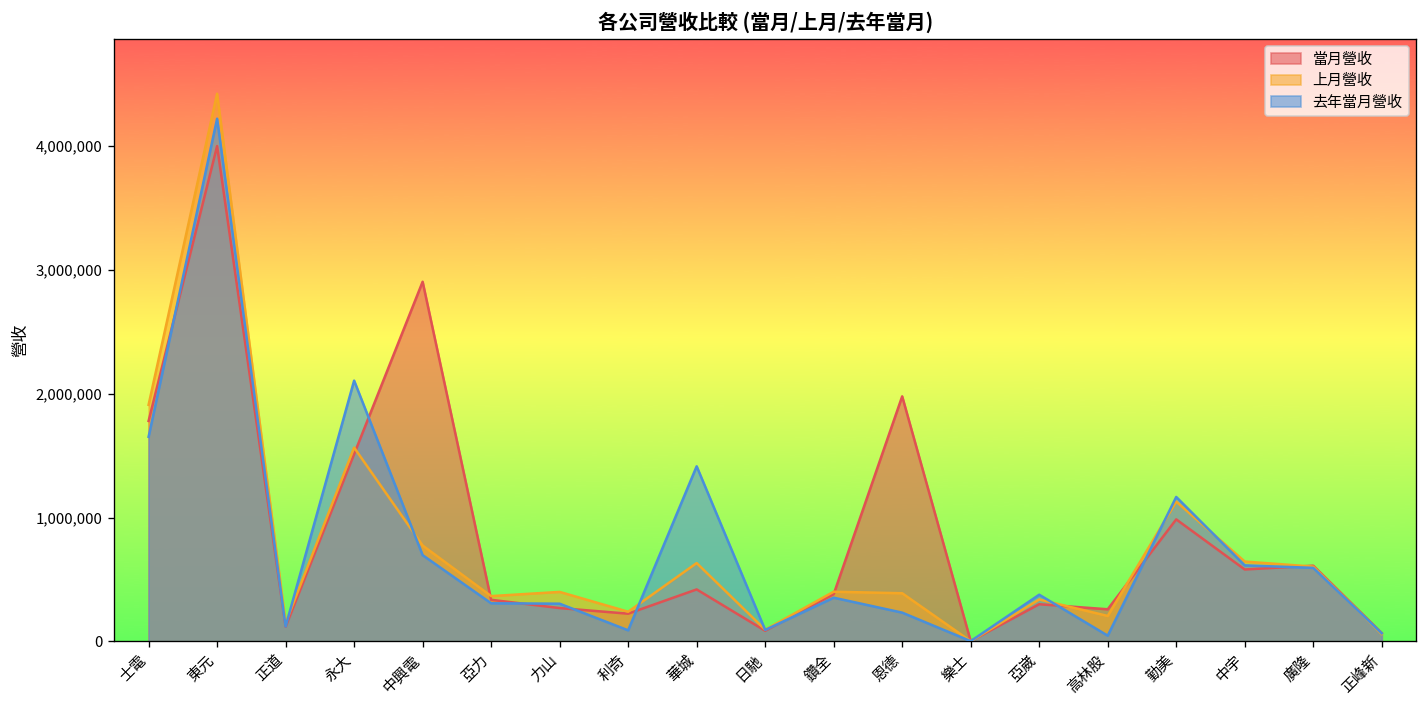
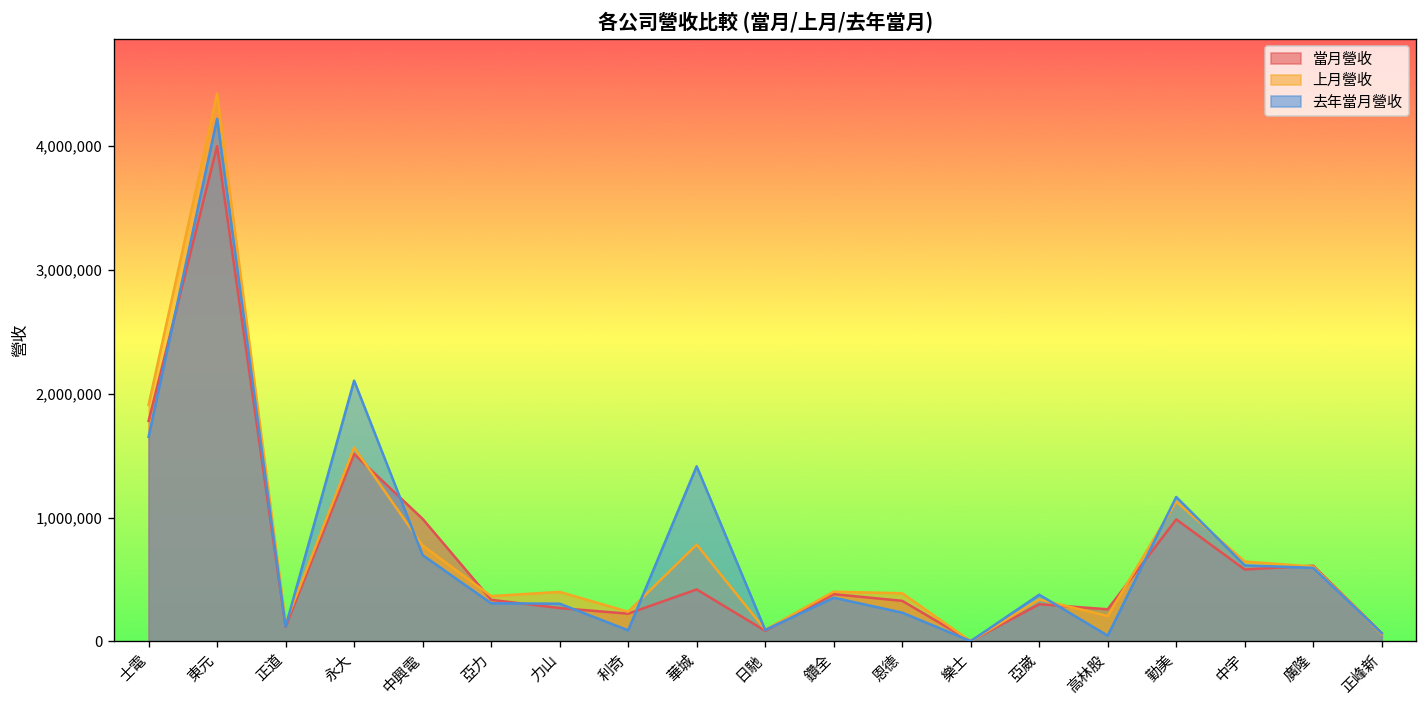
  {
    "當月營收": {
      "士電": "1,780,000",
      "東元": "4,000,000",
      "永大": "1,510,000",
-     "中興電": "2,900,000",
+     "中興電": "990,000",
      "亞力": "340,000",
      "力山": "270,000",
      "華城": "420,000",
-     "恩德": "1,980,000",
+     "恩德": "330,000",
      "亞崴": "300,000",
      "高林股": "260,000",
      "勤美": "990,000",
      "中宇": "580,000"
    },
    "上月營收": {
      "士電": "1,910,000",
      "東元": "4,420,000",
      "正道": "150,000",
      "永大": "1,560,000",
      "中興電": "770,000",
      "亞力": "370,000",
      "力山": "400,000",
-     "華城": "630,000",
+     "華城": "780,000",
      "恩德": "390,000",
      "亞崴": "340,000",
      "高林股": "210,000",
      "勤美": "1,130,000",
      "中宇": "650,000"
    },
    "去年當月營收": {
      "士電": "1,650,000",
      "東元": "4,220,000",
      "永大": "2,110,000",
      "中興電": "700,000",
      "亞力": "310,000",
      "力山": "310,000",
      "利奇": "90,000",
      "華城": "1,410,000",
      "鑽全": "350,000",
      "恩德": "230,000",
      "亞崴": "380,000",
      "高林股": "50,000",
      "勤美": "1,170,000",
      "中宇": "610,000"
    }
  }
